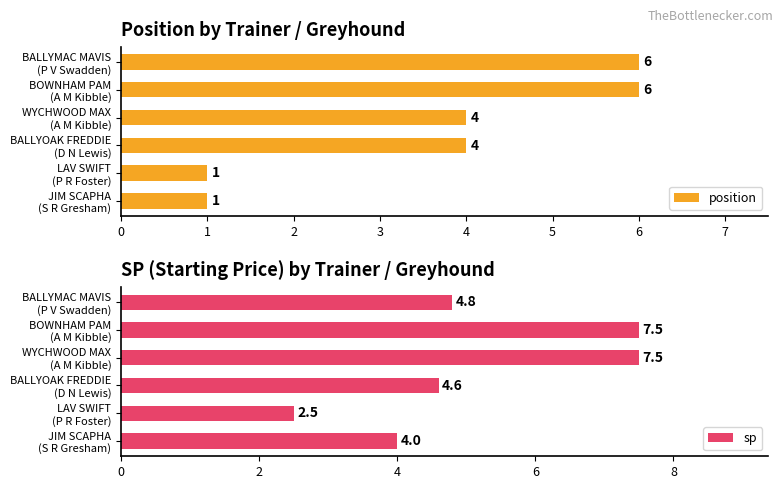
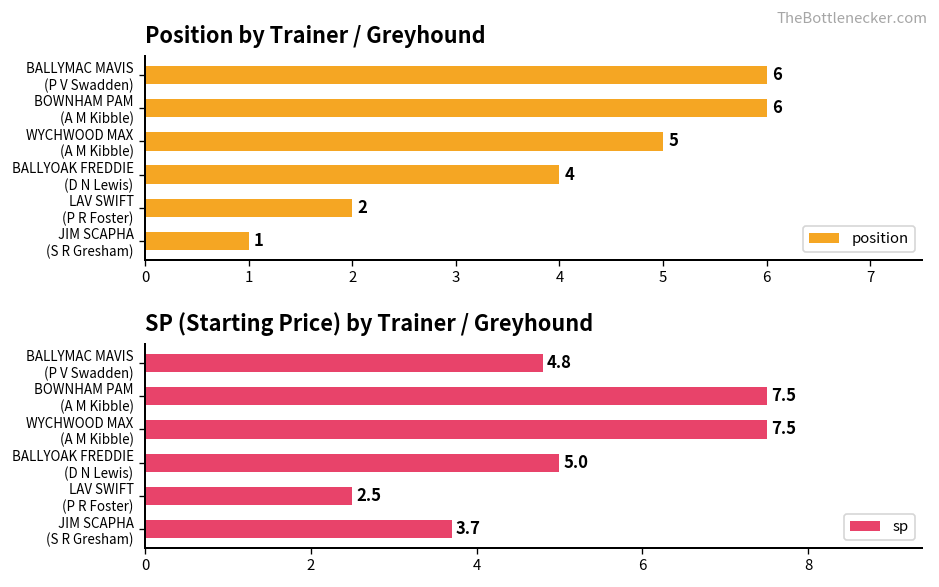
  {
    "Position by Trainer / Greyhound": {
      "BALLYMAC MAVIS (P V Swadden)": 6,
      "BOWNHAM PAM (A M Kibble)": 6,
-     "WYCHWOOD MAX (A M Kibble)": 4,
+     "WYCHWOOD MAX (A M Kibble)": 5,
      "BALLYOAK FREDDIE (D N Lewis)": 4,
-     "LAV SWIFT (P R Foster)": 1,
+     "LAV SWIFT (P R Foster)": 2,
      "JIM SCAPHA (S R Gresham)": 1
    },
    "SP (Starting Price) by Trainer / Greyhound": {
      "BALLYMAC MAVIS (P V Swadden)": 4.8,
      "BOWNHAM PAM (A M Kibble)": 7.5,
      "WYCHWOOD MAX (A M Kibble)": 7.5,
-     "BALLYOAK FREDDIE (D N Lewis)": 4.6,
+     "BALLYOAK FREDDIE (D N Lewis)": 5.0,
      "LAV SWIFT (P R Foster)": 2.5,
-     "JIM SCAPHA (S R Gresham)": 4.0
+     "JIM SCAPHA (S R Gresham)": 3.7
    }
  }
